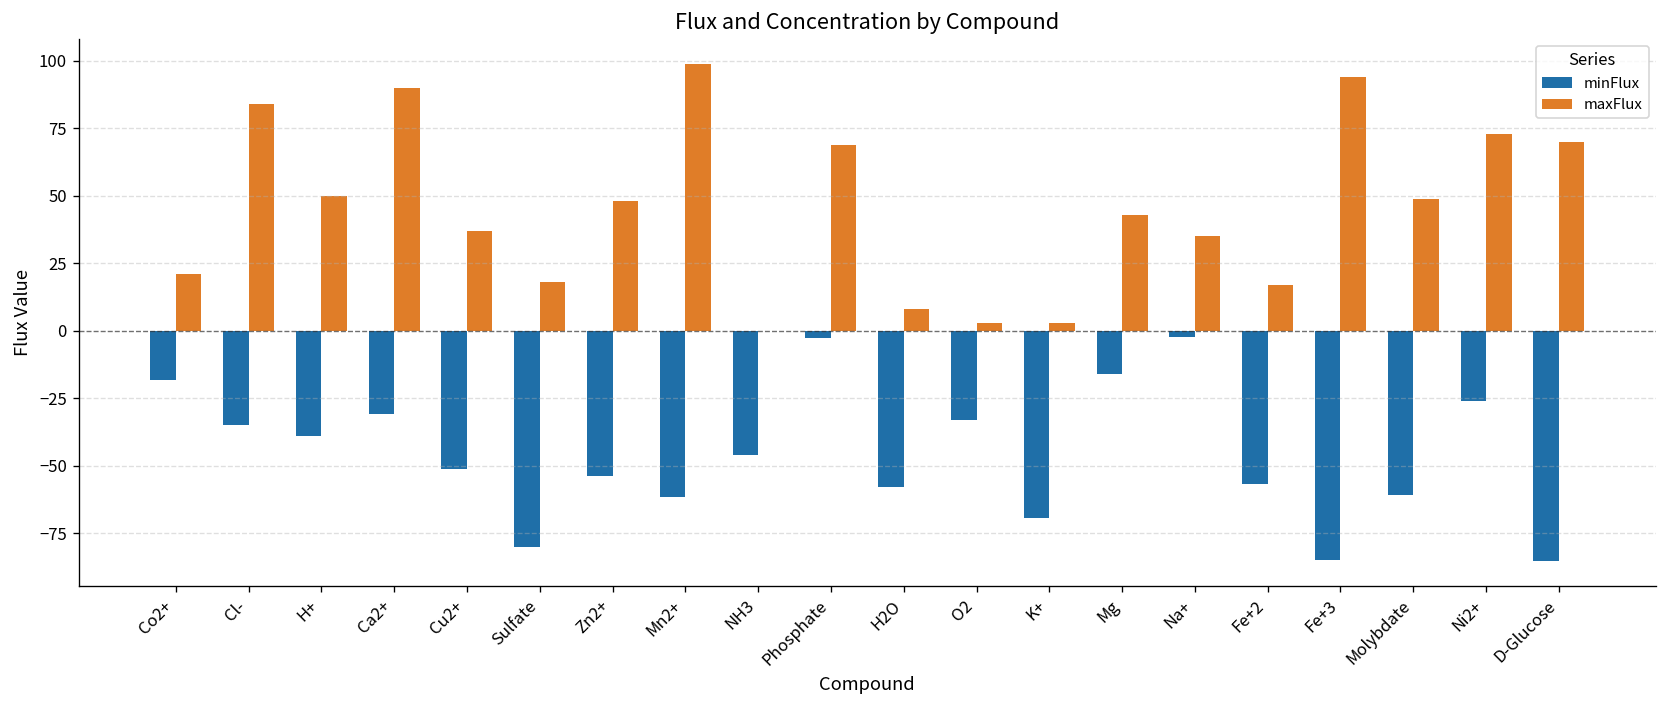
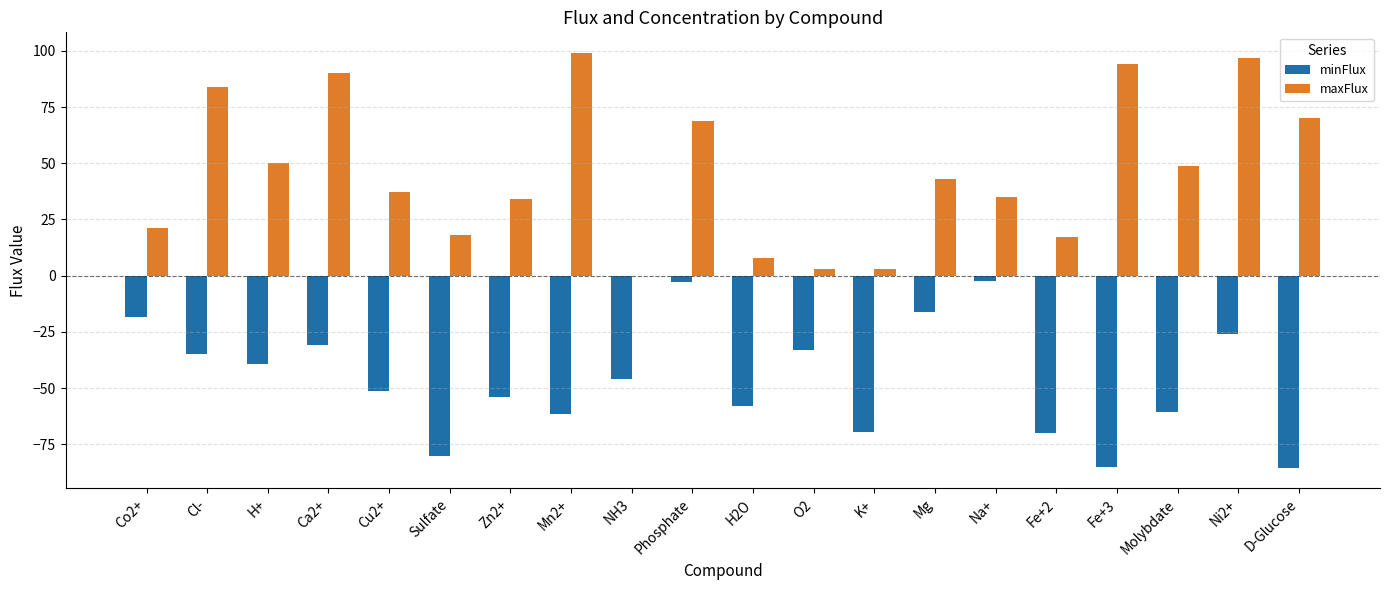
  {
    "minFlux": {
      "Co2+": -18,
      "Cl-": -35,
      "H+": -39,
      "Ca2+": -31,
      "Cu2+": -51,
      "Sulfate": -80,
      "Zn2+": -54,
      "Mn2+": -62,
      "NH3": -46,
      "Phosphate": -3,
      "H2O": -58,
      "O2": -33,
      "K+": -69,
      "Mg": -16,
      "Na+": -2,
-     "Fe+2": -57,
+     "Fe+2": -70,
      "Fe+3": -85,
      "Molybdate": -61,
      "Ni2+": -26,
      "D-Glucose": -85
    },
    "maxFlux": {
      "Co2+": 21,
      "Cl-": 84,
      "H+": 50,
      "Ca2+": 90,
      "Cu2+": 37,
      "Sulfate": 18,
-     "Zn2+": 48,
+     "Zn2+": 34,
      "Mn2+": 99,
      "NH3": 0,
      "Phosphate": 69,
      "H2O": 8,
      "O2": 3,
      "K+": 3,
      "Mg": 43,
      "Na+": 35,
      "Fe+2": 17,
      "Fe+3": 94,
      "Molybdate": 49,
-     "Ni2+": 73,
+     "Ni2+": 97,
      "D-Glucose": 70
    }
  }
